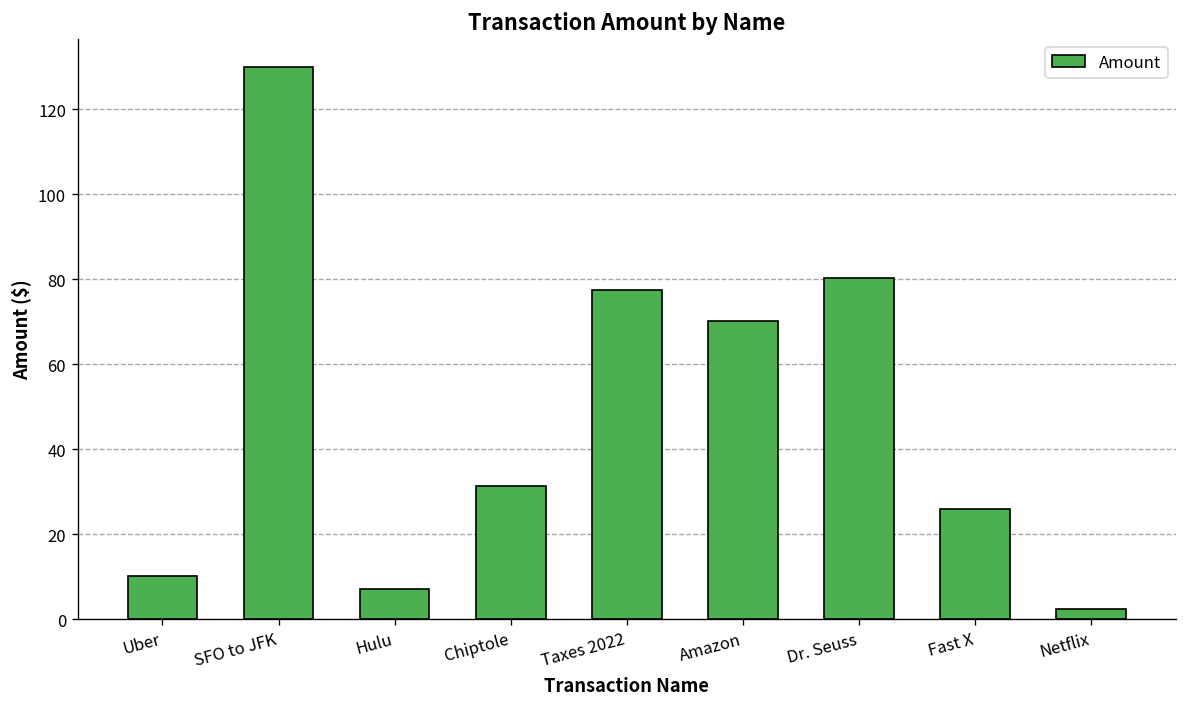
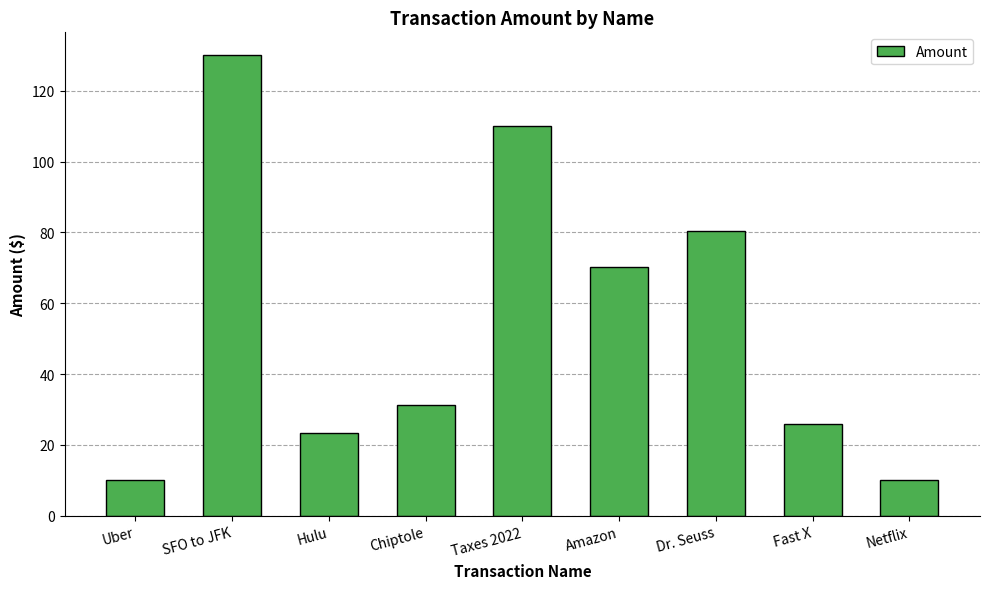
  {
    "Uber": 10,
    "SFO to JFK": 130,
-   "Hulu": 7,
+   "Hulu": 23,
    "Chiptole": 31,
-   "Taxes 2022": 78,
+   "Taxes 2022": 110,
    "Amazon": 70,
    "Dr. Seuss": 80,
    "Fast X": 26,
-   "Netflix": 2
+   "Netflix": 10
  }
